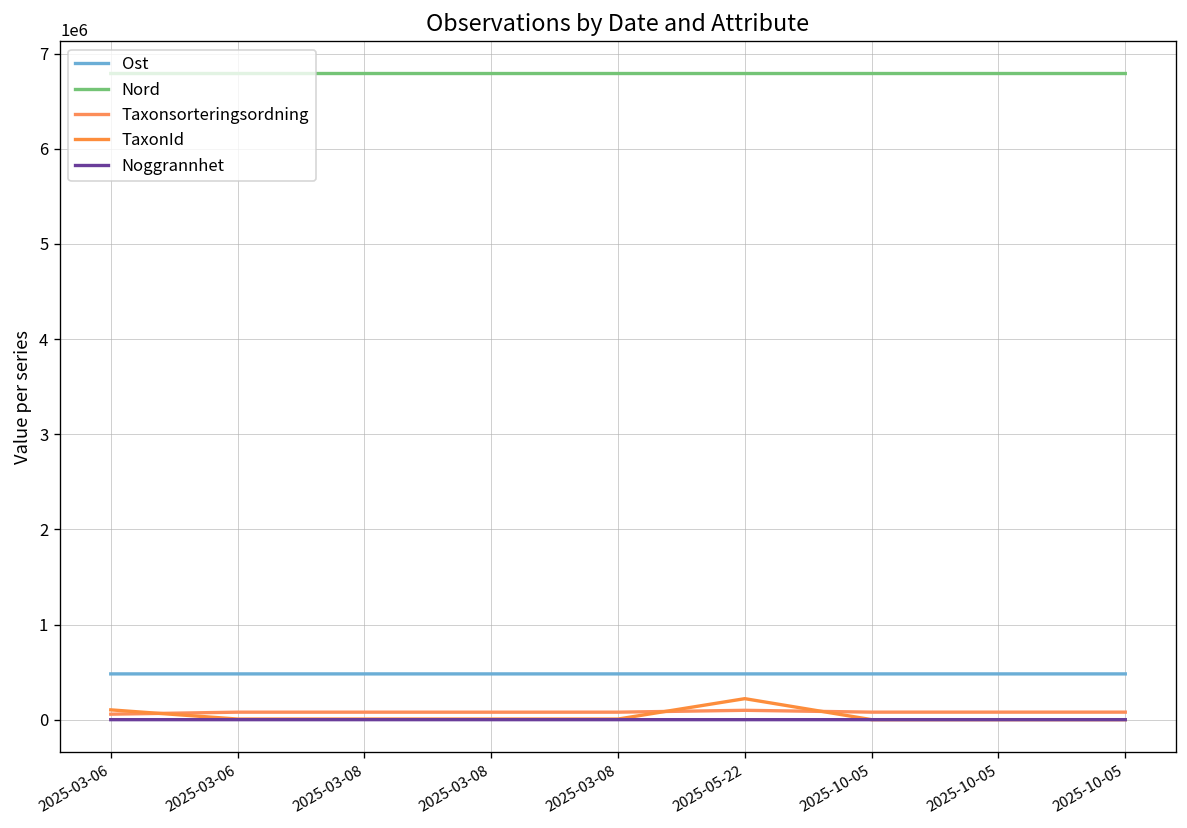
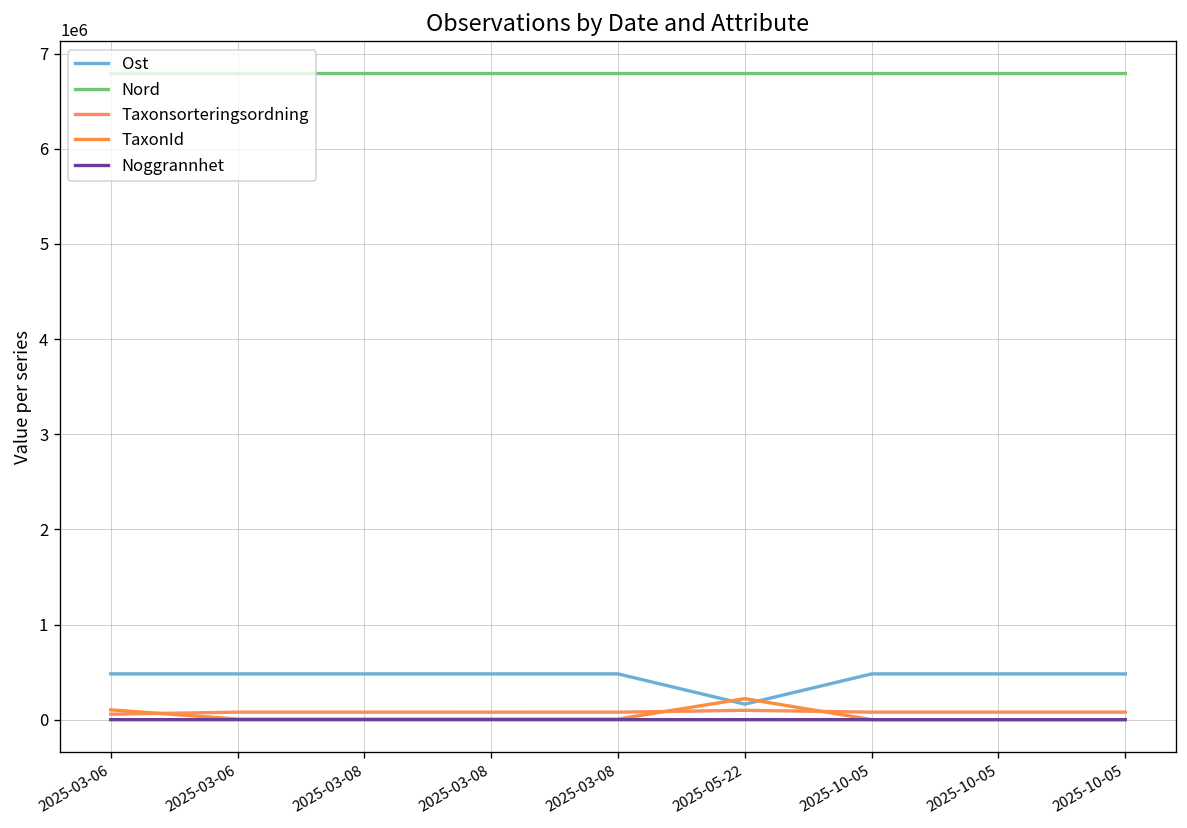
  {
    "Ost": {
-     "2025-05-22": 500000
+     "2025-05-22": 200000
    },
    "Nord": {
      "2025-05-22": 6800000
    },
    "Noggrannhet": {
      "2025-05-22": 0
    }
  }
